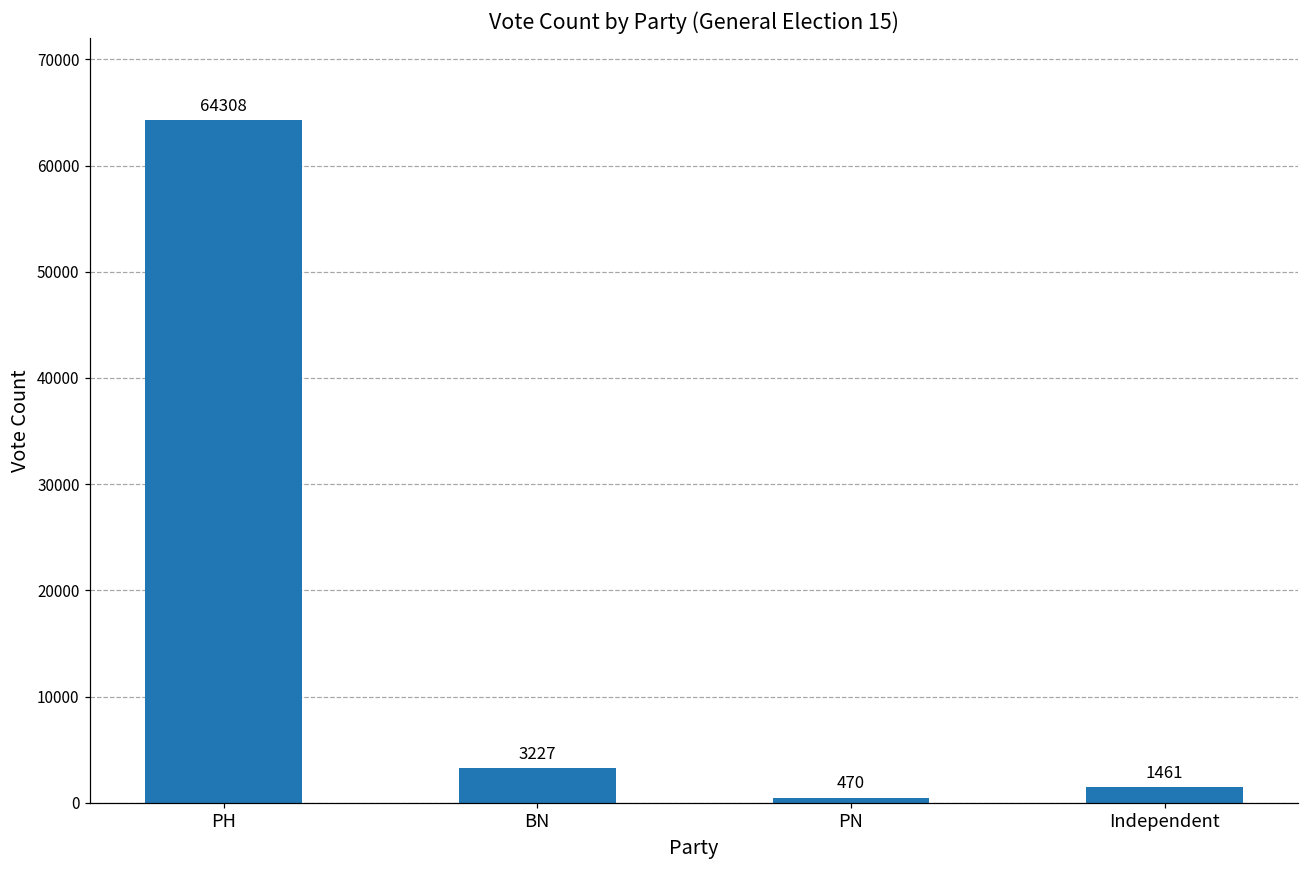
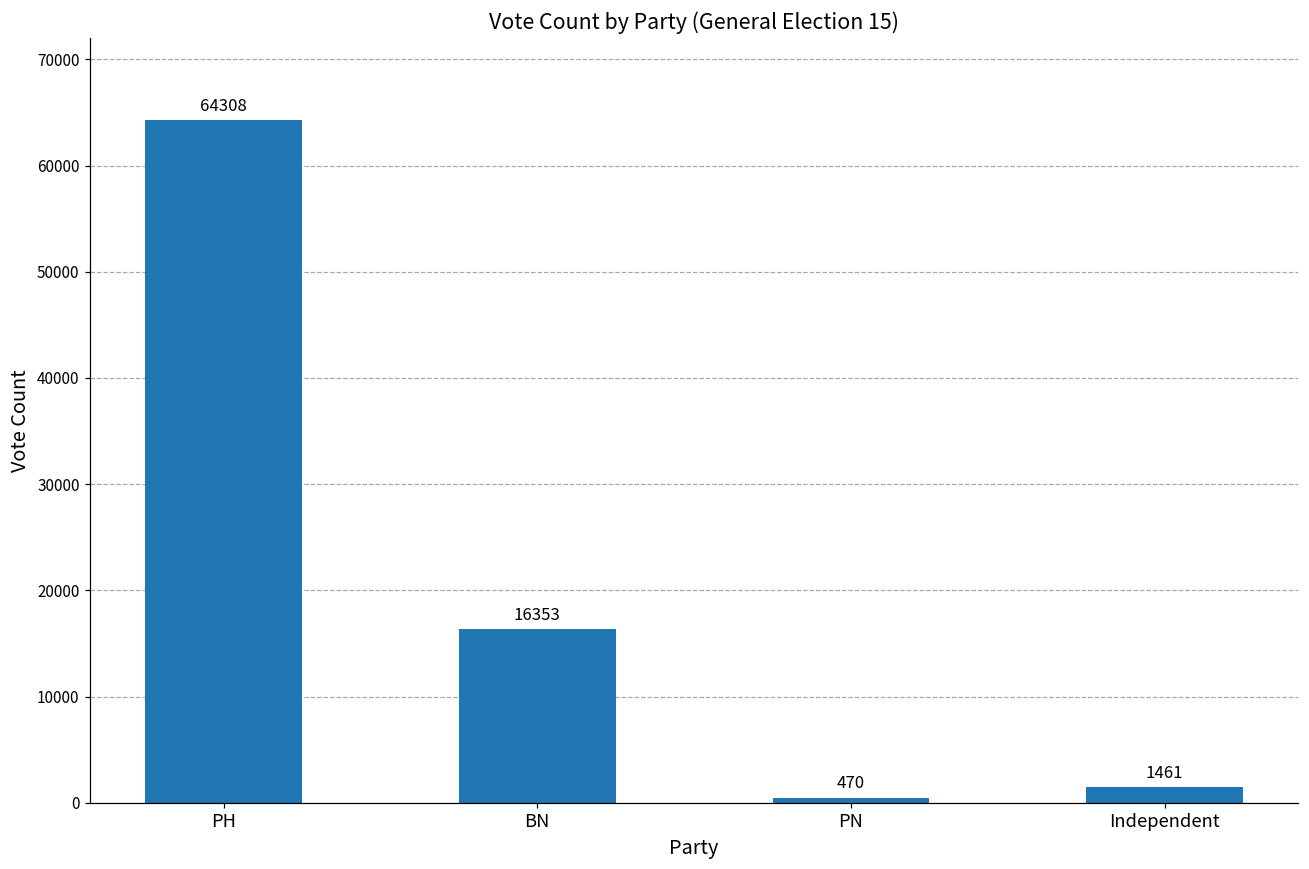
  {
    "PH": 64308,
-   "BN": 3227,
+   "BN": 16353,
    "PN": 470,
    "Independent": 1461
  }
